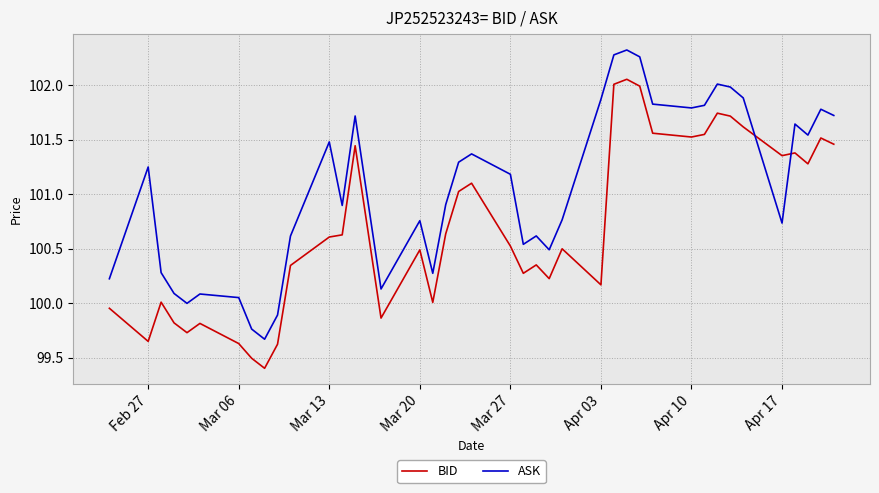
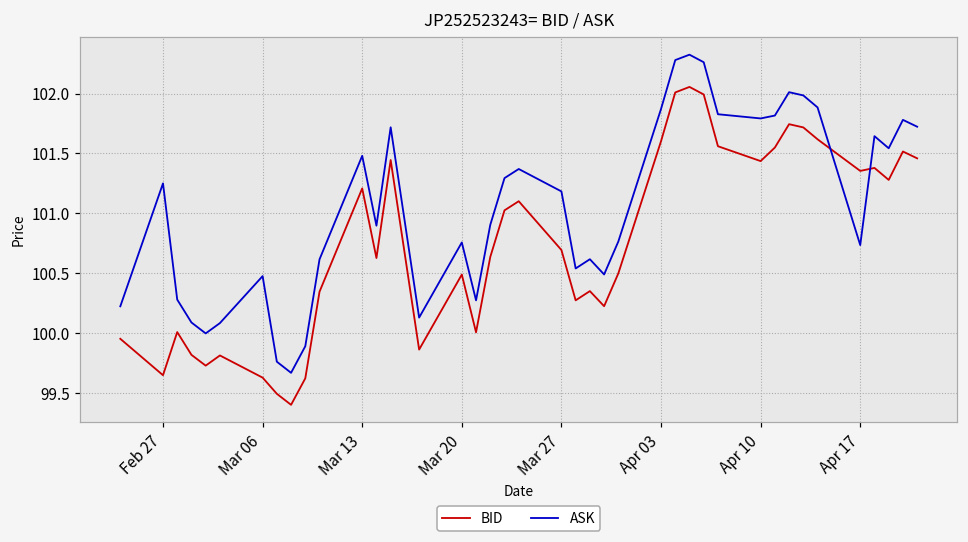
  {
    "BID": {
      "Feb 27": 99.65,
      "Mar 06": 99.63,
-     "Mar 13": 100.61,
+     "Mar 13": 101.21,
      "Mar 20": 100.49,
-     "Mar 27": 100.52,
-     "Apr 03": 100.17,
-     "Apr 10": 101.53,
+     "Mar 27": 100.69,
+     "Apr 03": 101.60,
+     "Apr 10": 101.44,
      "Apr 17": 101.35
    },
    "ASK": {
      "Feb 27": 101.25,
-     "Mar 06": 100.05,
+     "Mar 06": 100.48,
      "Mar 13": 101.48,
      "Mar 20": 100.76,
      "Mar 27": 101.18,
      "Apr 03": 101.87,
      "Apr 10": 101.79,
      "Apr 17": 100.74
    }
  }
